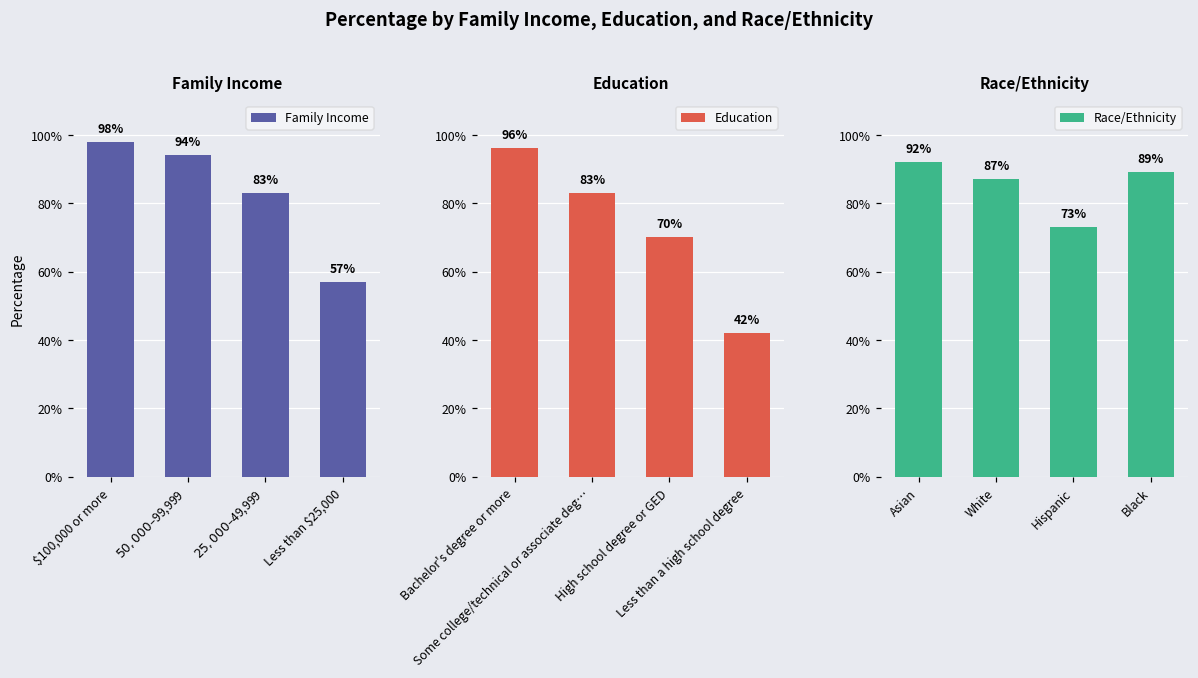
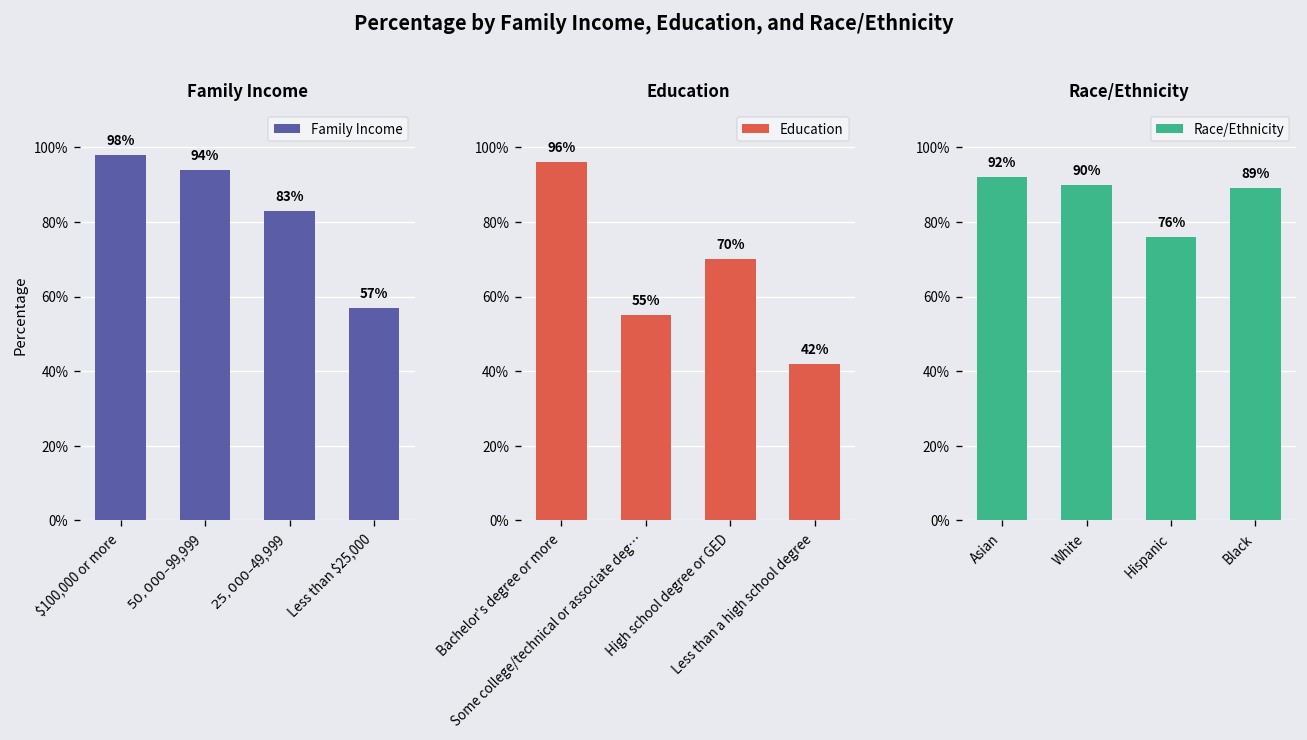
  {
    "Family Income": {
      "$100,000 or more": "98%",
      "Less than $25,000": "57%"
    },
    "Education": {
      "Bachelor's degree or more": "96%",
-     "Some college/technical or associate deg…": "83%",
+     "Some college/technical or associate deg…": "55%",
      "High school degree or GED": "70%",
      "Less than a high school degree": "42%"
    },
    "Race/Ethnicity": {
      "Asian": "92%",
-     "White": "87%",
-     "Hispanic": "73%",
+     "White": "90%",
+     "Hispanic": "76%",
      "Black": "89%"
    }
  }
